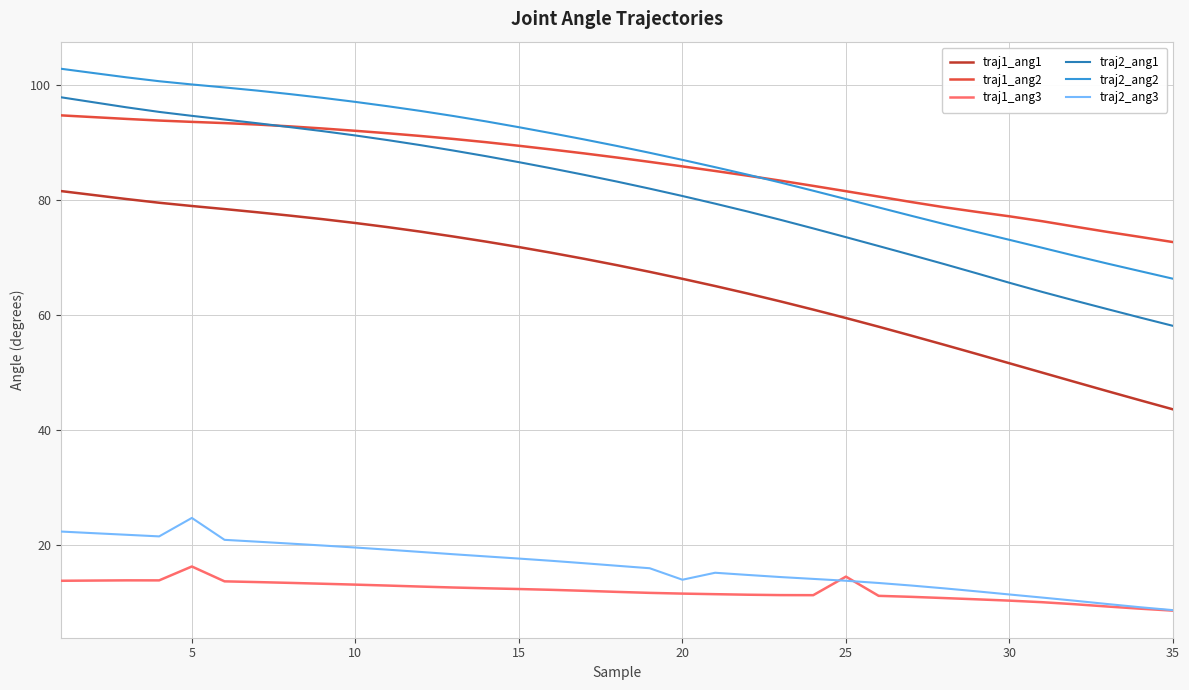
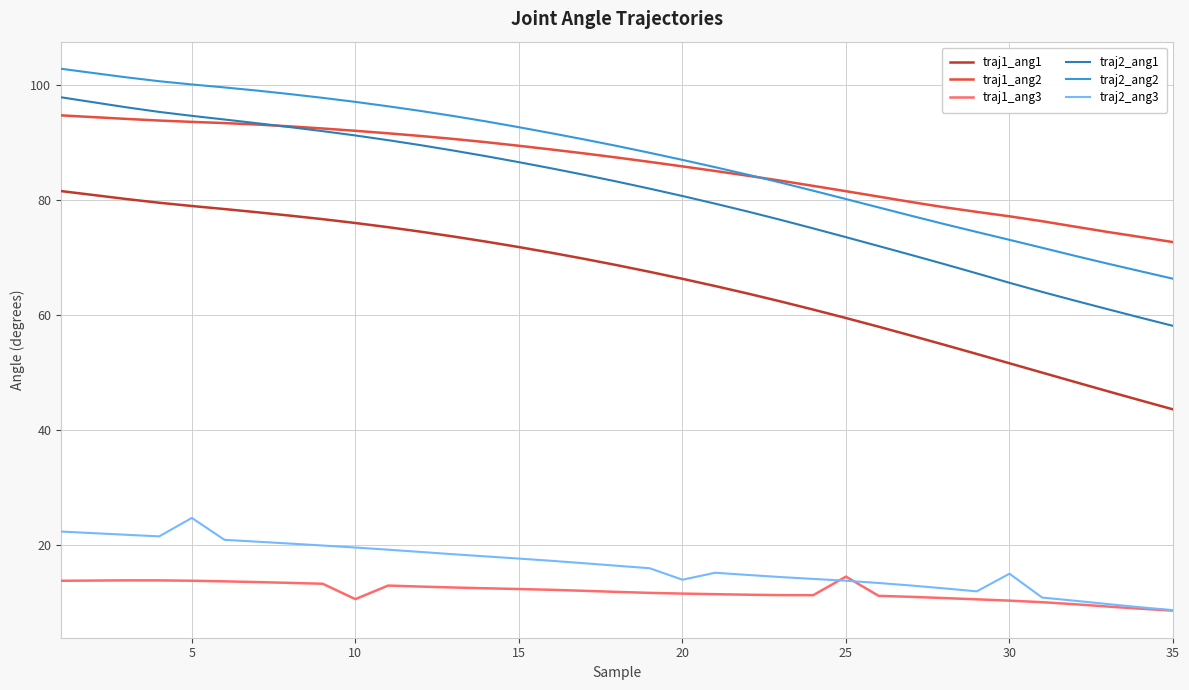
  {
    "traj1_ang3": {
-     "5": 16,
-     "10": 13,
+     "5": 14,
+     "10": 11,
      "15": 12,
      "20": 12,
      "25": 15,
      "30": 10
    },
    "traj2_ang3": {
      "5": 25,
      "10": 20,
      "15": 18,
      "20": 14,
      "25": 14,
-     "30": 11
+     "30": 15
    }
  }
